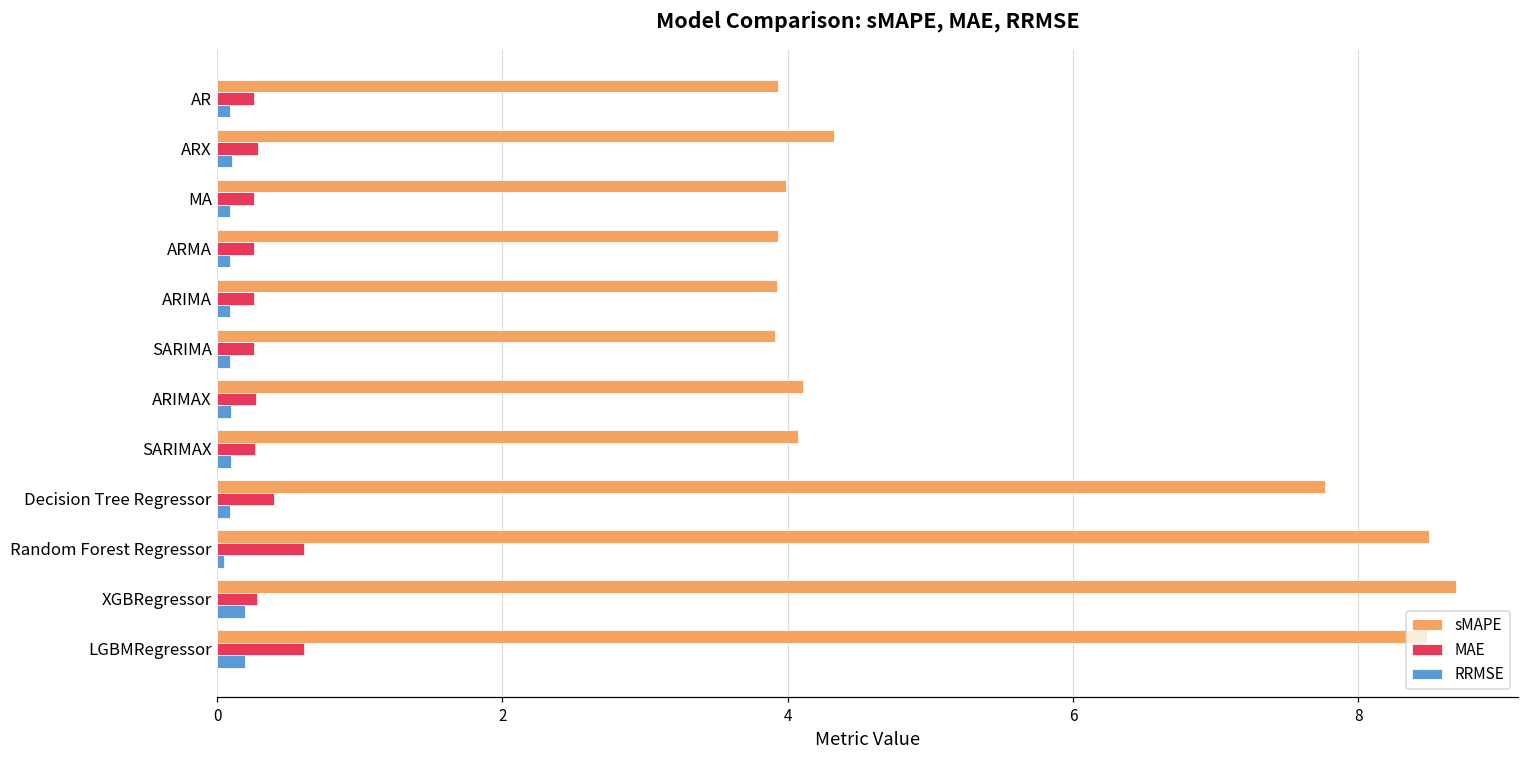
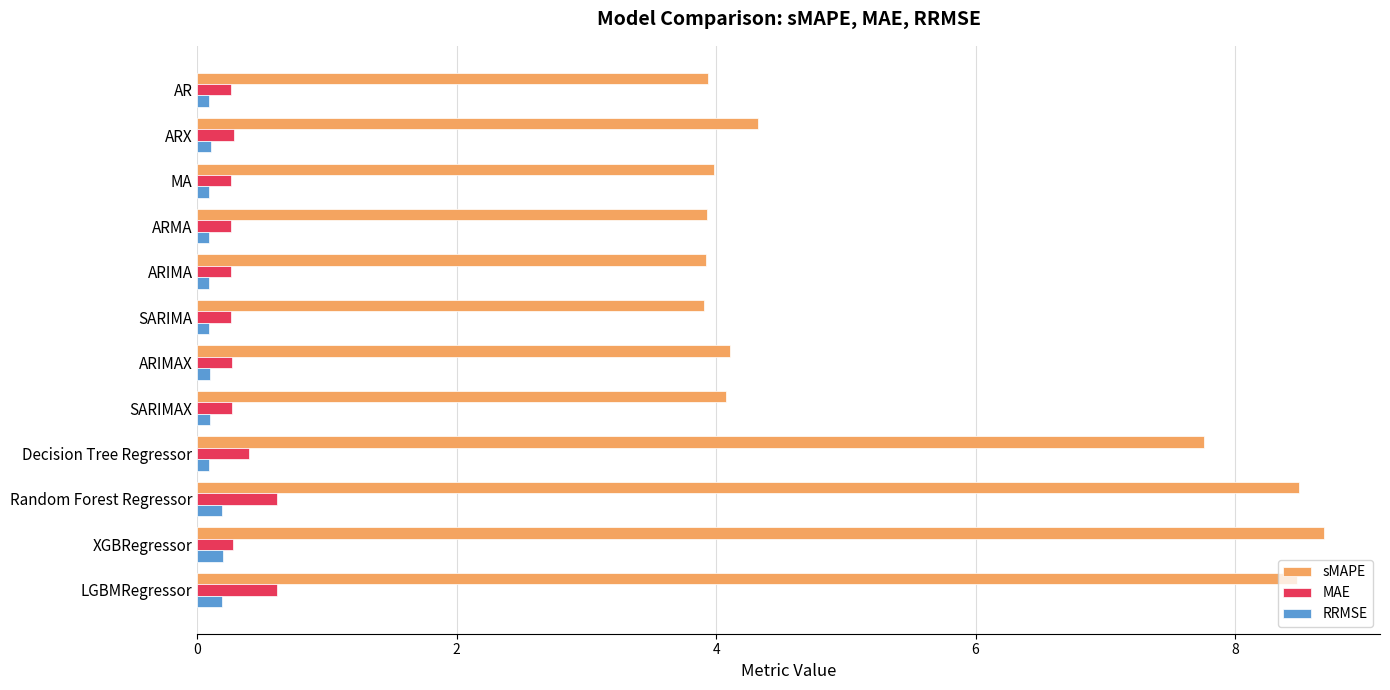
  {
    "sMAPE": {
      "AR": 3.93,
      "ARX": 4.32,
      "MA": 3.99,
      "ARMA": 3.93,
      "ARIMA": 3.92,
      "SARIMA": 3.91,
      "ARIMAX": 4.11,
      "SARIMAX": 4.07,
      "Decision Tree Regressor": 7.76,
      "Random Forest Regressor": 8.49,
      "XGBRegressor": 8.68
    },
    "MAE": {
      "AR": 0.26,
      "ARX": 0.28,
      "MA": 0.26,
      "ARMA": 0.26,
      "ARIMA": 0.26,
      "SARIMA": 0.26,
      "ARIMAX": 0.27,
      "SARIMAX": 0.27,
      "Decision Tree Regressor": 0.40,
      "Random Forest Regressor": 0.61,
      "XGBRegressor": 0.28,
      "LGBMRegressor": 0.61
    },
    "RRMSE": {
      "AR": 0.09,
      "ARX": 0.10,
      "MA": 0.09,
      "ARMA": 0.09,
      "ARIMA": 0.09,
      "SARIMA": 0.09,
      "ARIMAX": 0.10,
      "SARIMAX": 0.10,
      "Decision Tree Regressor": 0.09,
-     "Random Forest Regressor": 0.05,
+     "Random Forest Regressor": 0.19,
      "XGBRegressor": 0.20,
      "LGBMRegressor": 0.19
    }
  }
